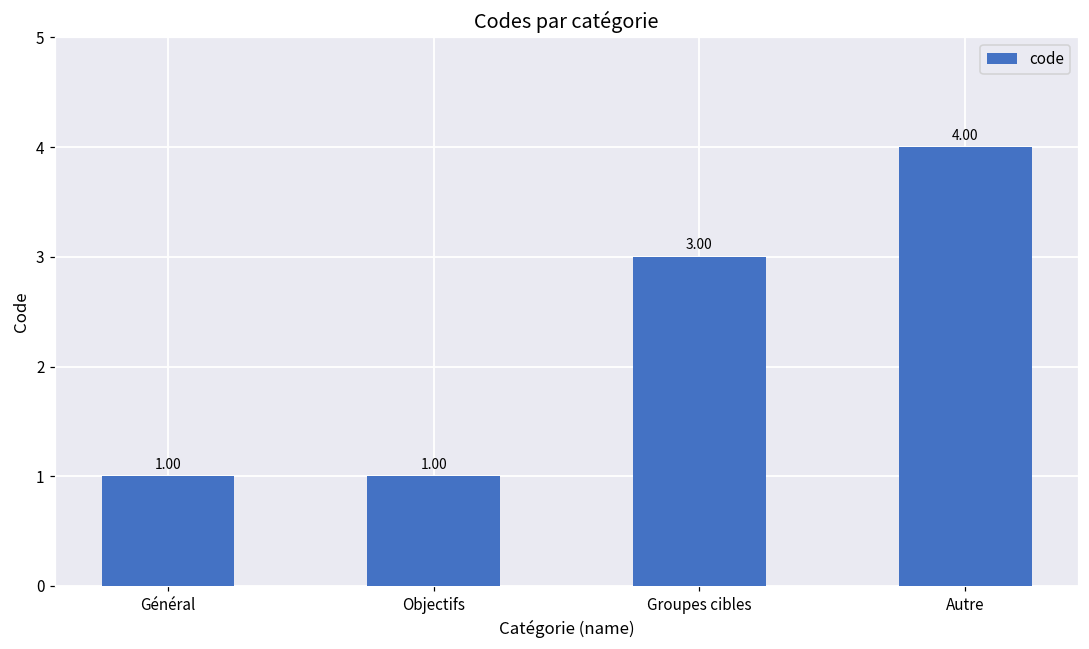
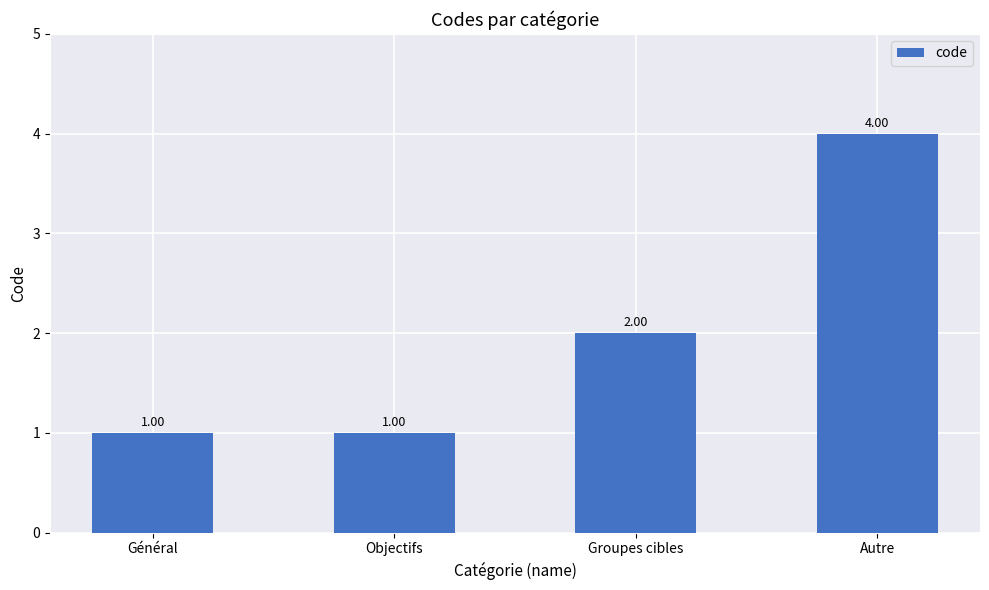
  {
    "Général": 1.00,
    "Objectifs": 1.00,
-   "Groupes cibles": 3.00,
+   "Groupes cibles": 2.00,
    "Autre": 4.00
  }
